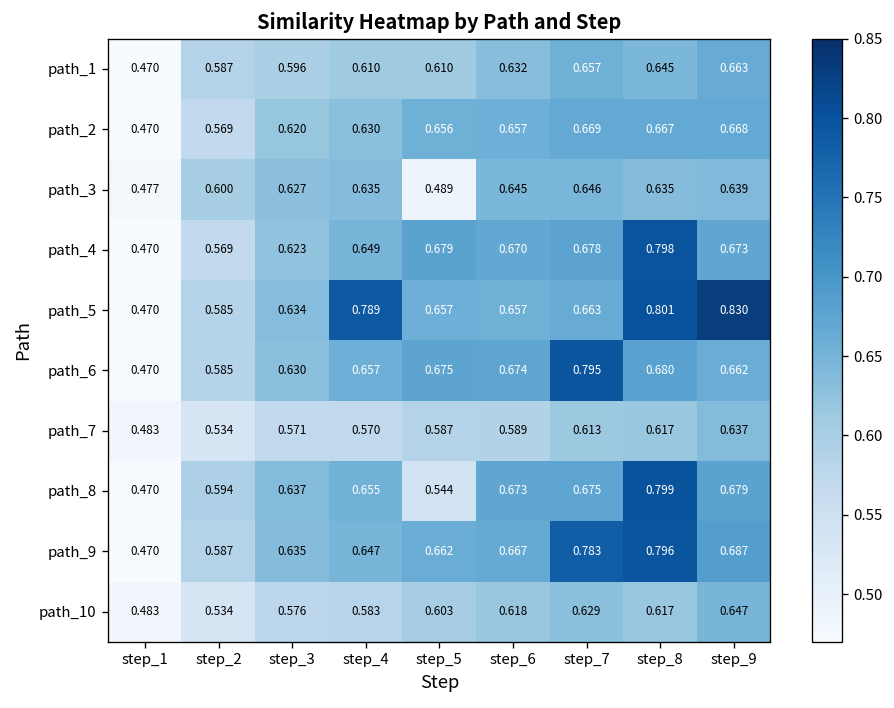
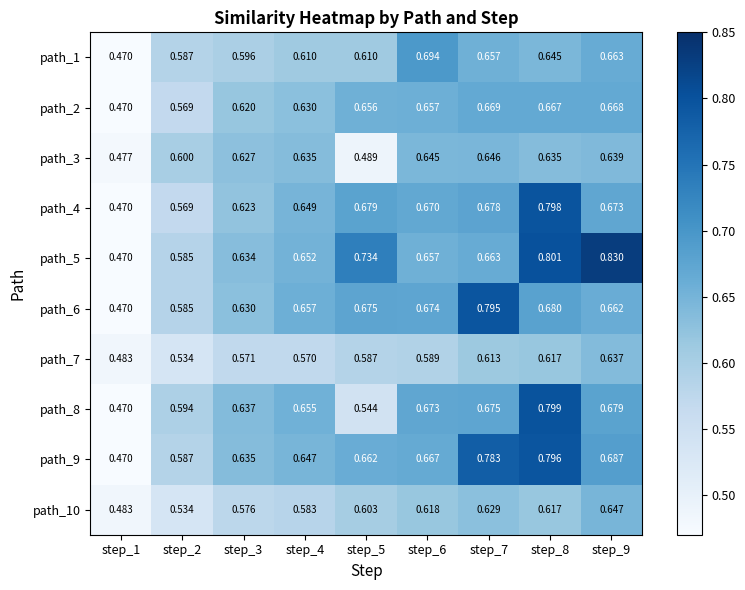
  {
    "path_1": {
      "step_1": 0.470,
      "step_2": 0.587,
      "step_3": 0.596,
      "step_4": 0.610,
      "step_5": 0.610,
-     "step_6": 0.632,
+     "step_6": 0.694,
      "step_7": 0.657,
      "step_8": 0.645,
      "step_9": 0.663
    },
    "path_2": {
      "step_1": 0.470,
      "step_2": 0.569,
      "step_3": 0.620,
      "step_4": 0.630,
      "step_5": 0.656,
      "step_6": 0.657,
      "step_7": 0.669,
      "step_8": 0.667,
      "step_9": 0.668
    },
    "path_3": {
      "step_1": 0.477,
      "step_2": 0.600,
      "step_3": 0.627,
      "step_4": 0.635,
      "step_5": 0.489,
      "step_6": 0.645,
      "step_7": 0.646,
      "step_8": 0.635,
      "step_9": 0.639
    },
    "path_4": {
      "step_1": 0.470,
      "step_2": 0.569,
      "step_3": 0.623,
      "step_4": 0.649,
      "step_5": 0.679,
      "step_6": 0.670,
      "step_7": 0.678,
      "step_8": 0.798,
      "step_9": 0.673
    },
    "path_5": {
      "step_1": 0.470,
      "step_2": 0.585,
      "step_3": 0.634,
-     "step_4": 0.789,
-     "step_5": 0.657,
+     "step_4": 0.652,
+     "step_5": 0.734,
      "step_6": 0.657,
      "step_7": 0.663,
      "step_8": 0.801,
      "step_9": 0.830
    },
    "path_6": {
      "step_1": 0.470,
      "step_2": 0.585,
      "step_3": 0.630,
      "step_4": 0.657,
      "step_5": 0.675,
      "step_6": 0.674,
      "step_7": 0.795,
      "step_8": 0.680,
      "step_9": 0.662
    },
    "path_7": {
      "step_1": 0.483,
      "step_2": 0.534,
      "step_3": 0.571,
      "step_4": 0.570,
      "step_5": 0.587,
      "step_6": 0.589,
      "step_7": 0.613,
      "step_8": 0.617,
      "step_9": 0.637
    },
    "path_8": {
      "step_1": 0.470,
      "step_2": 0.594,
      "step_3": 0.637,
      "step_4": 0.655,
      "step_5": 0.544,
      "step_6": 0.673,
      "step_7": 0.675,
      "step_8": 0.799,
      "step_9": 0.679
    },
    "path_9": {
      "step_1": 0.470,
      "step_2": 0.587,
      "step_3": 0.635,
      "step_4": 0.647,
      "step_5": 0.662,
      "step_6": 0.667,
      "step_7": 0.783,
      "step_8": 0.796,
      "step_9": 0.687
    },
    "path_10": {
      "step_1": 0.483,
      "step_2": 0.534,
      "step_3": 0.576,
      "step_4": 0.583,
      "step_5": 0.603,
      "step_6": 0.618,
      "step_7": 0.629,
      "step_8": 0.617,
      "step_9": 0.647
    }
  }
